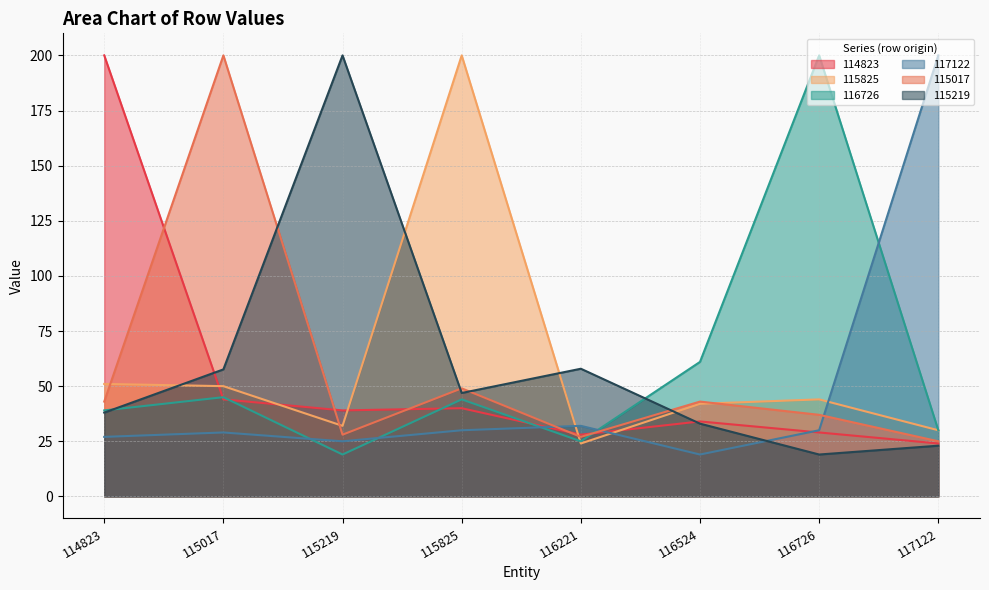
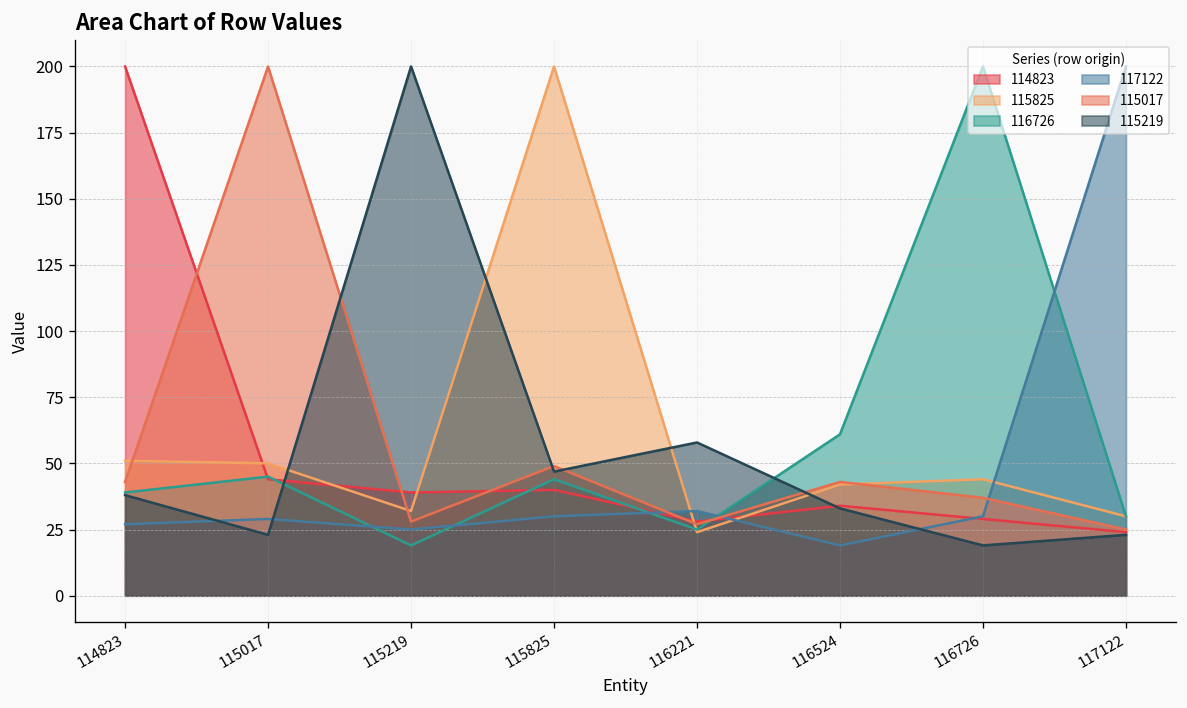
  {
    "115219": {
-     "115017": 58,
+     "115017": 23,
      "115219": 200,
      "115825": 47,
      "116221": 58,
      "116726": 19
    }
  }
